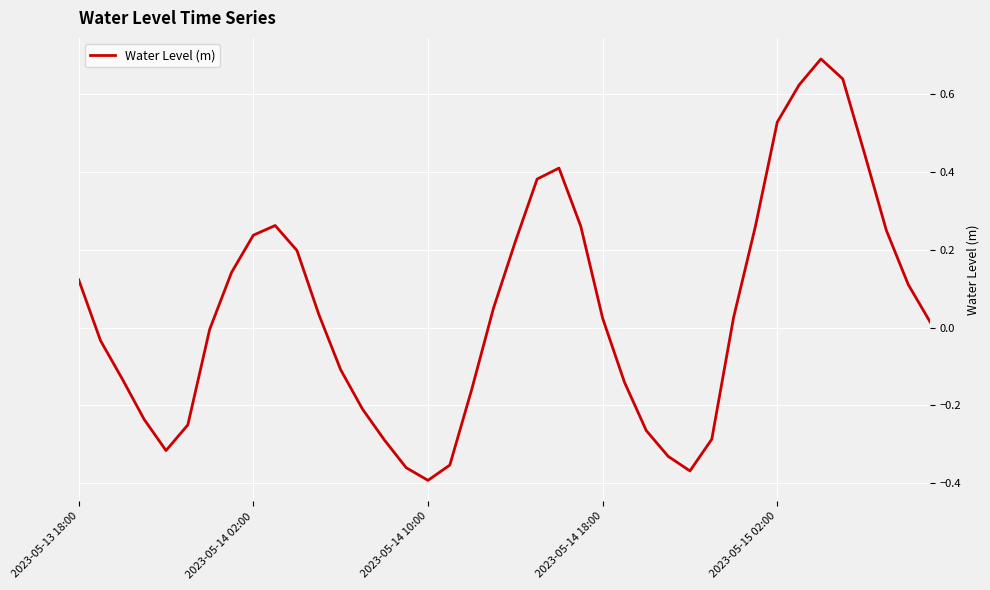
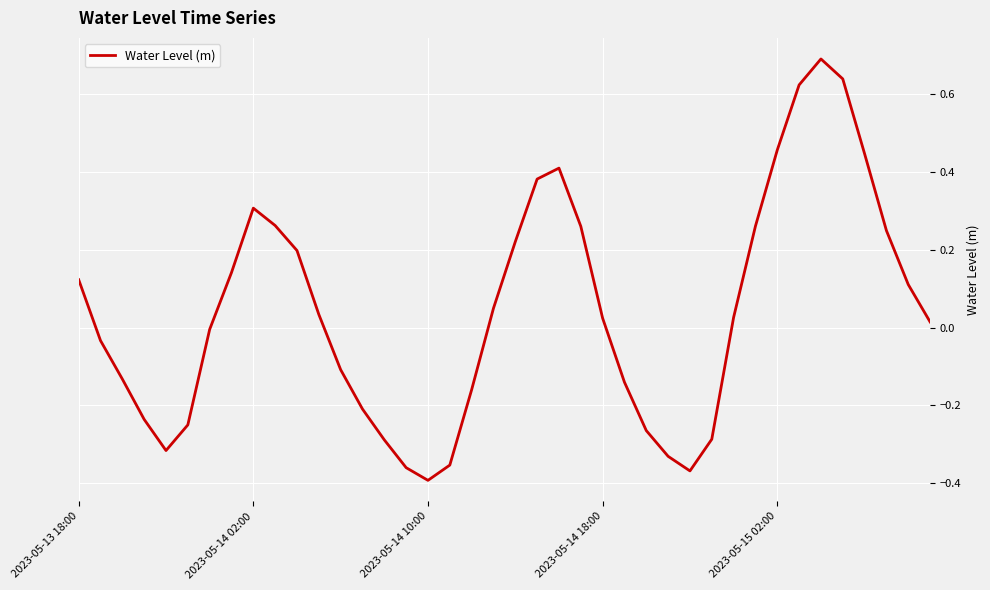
  {
    "2023-05-13 18:00": 0.12,
-   "2023-05-14 02:00": 0.24,
+   "2023-05-14 02:00": 0.31,
    "2023-05-14 10:00": -0.39,
    "2023-05-14 18:00": 0.02,
-   "2023-05-15 02:00": 0.53
+   "2023-05-15 02:00": 0.46
  }
